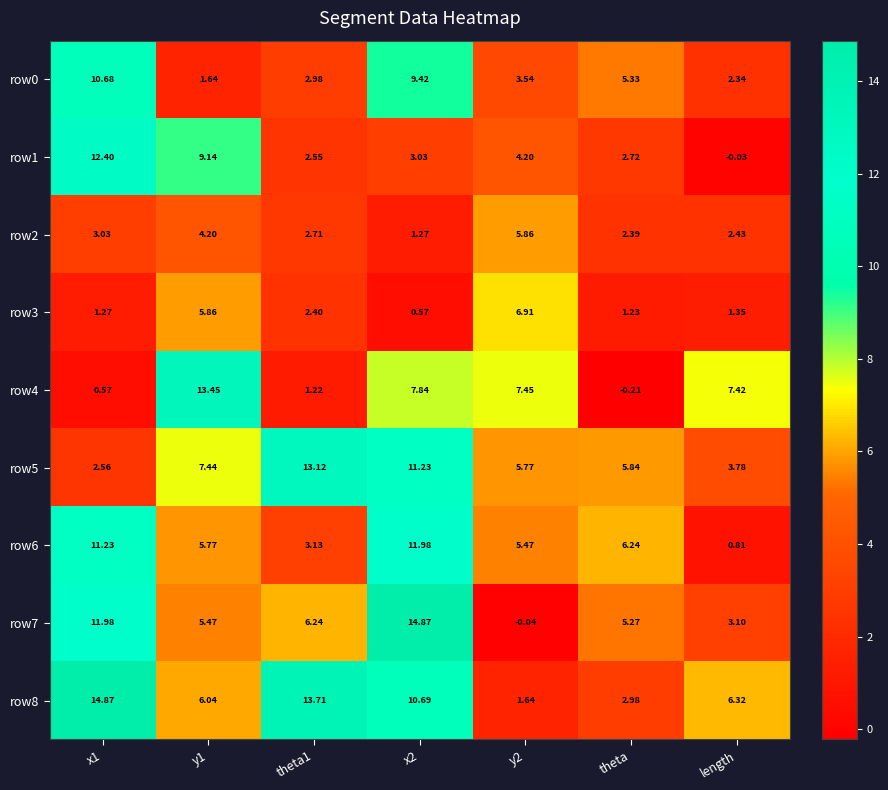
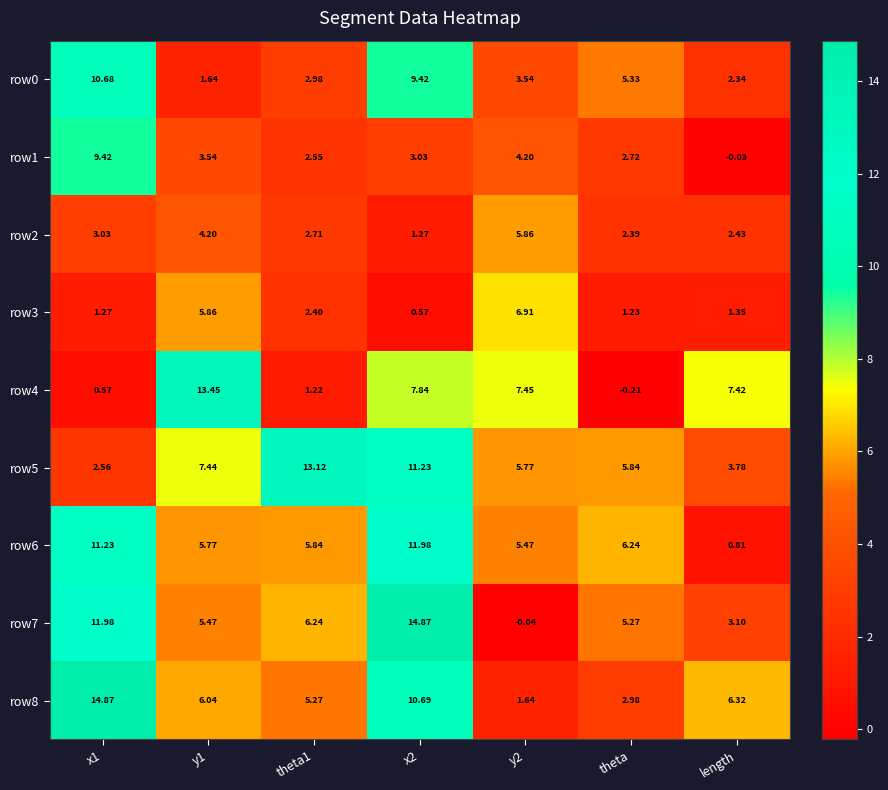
  {
    "row0": {
      "x1": 10.68,
      "y1": 1.64,
      "theta1": 2.98,
      "x2": 9.42,
      "y2": 3.54,
      "theta": 5.33,
      "length": 2.34
    },
    "row1": {
-     "x1": 12.40,
-     "y1": 9.14,
+     "x1": 9.42,
+     "y1": 3.54,
      "theta1": 2.55,
      "x2": 3.03,
      "y2": 4.20,
      "theta": 2.72,
      "length": -0.03
    },
    "row2": {
      "x1": 3.03,
      "y1": 4.20,
      "theta1": 2.71,
      "x2": 1.27,
      "y2": 5.86,
      "theta": 2.39,
      "length": 2.43
    },
    "row3": {
      "x1": 1.27,
      "y1": 5.86,
      "theta1": 2.40,
      "x2": 0.57,
      "y2": 6.91,
      "theta": 1.23,
      "length": 1.35
    },
    "row4": {
      "x1": 0.57,
      "y1": 13.45,
      "theta1": 1.22,
      "x2": 7.84,
      "y2": 7.45,
      "theta": -0.21,
      "length": 7.42
    },
    "row5": {
      "x1": 2.56,
      "y1": 7.44,
      "theta1": 13.12,
      "x2": 11.23,
      "y2": 5.77,
      "theta": 5.84,
      "length": 3.78
    },
    "row6": {
      "x1": 11.23,
      "y1": 5.77,
-     "theta1": 3.13,
+     "theta1": 5.84,
      "x2": 11.98,
      "y2": 5.47,
      "theta": 6.24,
      "length": 0.81
    },
    "row7": {
      "x1": 11.98,
      "y1": 5.47,
      "theta1": 6.24,
      "x2": 14.87,
      "y2": -0.04,
      "theta": 5.27,
      "length": 3.10
    },
    "row8": {
      "x1": 14.87,
      "y1": 6.04,
-     "theta1": 13.71,
+     "theta1": 5.27,
      "x2": 10.69,
      "y2": 1.64,
      "theta": 2.98,
      "length": 6.32
    }
  }
